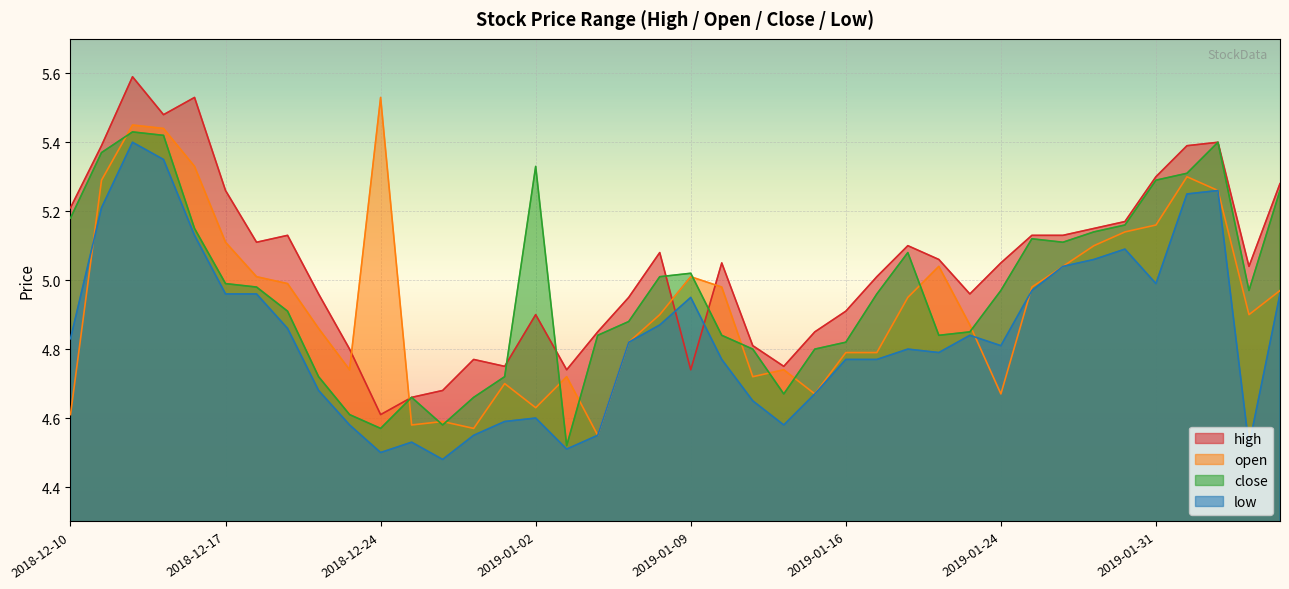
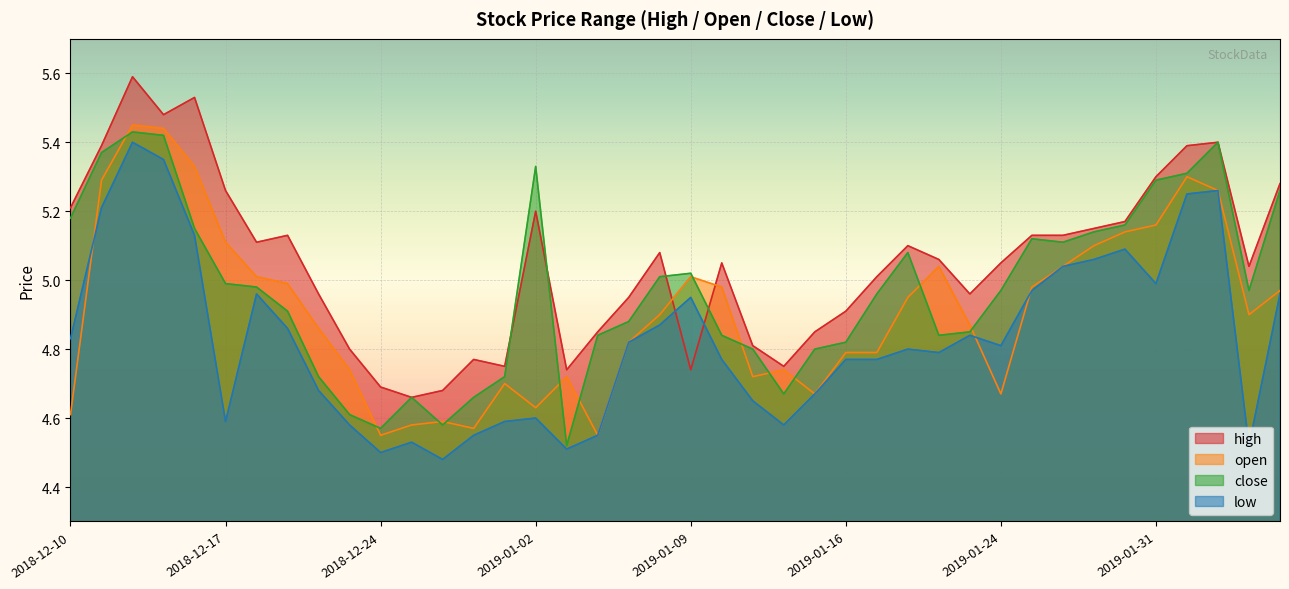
  {
    "high": {
      "2018-12-10": 5.21,
      "2018-12-17": 5.26,
-     "2018-12-24": 4.61,
-     "2019-01-02": 4.9,
+     "2018-12-24": 4.69,
+     "2019-01-02": 5.2,
      "2019-01-09": 4.74,
      "2019-01-16": 4.91,
      "2019-01-24": 5.05,
      "2019-01-31": 5.30
    },
    "open": {
      "2018-12-10": 4.61,
      "2018-12-17": 5.11,
-     "2018-12-24": 5.53,
+     "2018-12-24": 4.55,
      "2019-01-02": 4.63,
      "2019-01-09": 5.01,
      "2019-01-16": 4.79,
      "2019-01-24": 4.67,
      "2019-01-31": 5.16
    },
    "close": {
      "2018-12-10": 5.18,
      "2018-12-17": 4.99,
      "2018-12-24": 4.57,
      "2019-01-02": 5.33,
      "2019-01-09": 5.02,
      "2019-01-16": 4.82,
      "2019-01-24": 4.97,
      "2019-01-31": 5.29
    },
    "low": {
      "2018-12-10": 4.83,
-     "2018-12-17": 4.96,
+     "2018-12-17": 4.59,
      "2018-12-24": 4.50,
      "2019-01-02": 4.60,
      "2019-01-09": 4.95,
      "2019-01-16": 4.77,
      "2019-01-24": 4.81,
      "2019-01-31": 4.99
    }
  }
